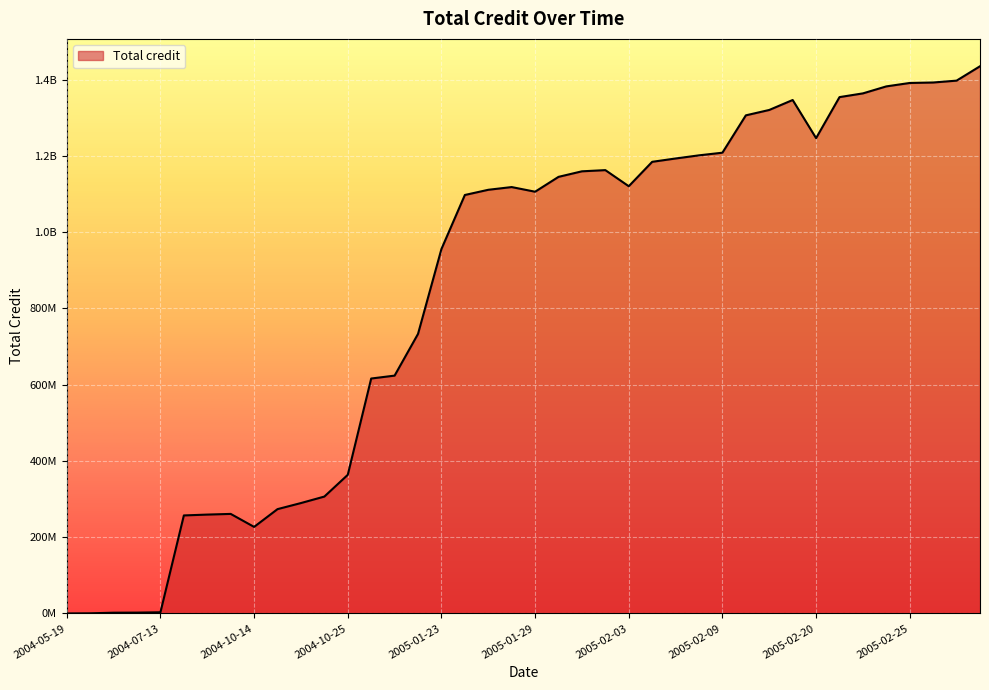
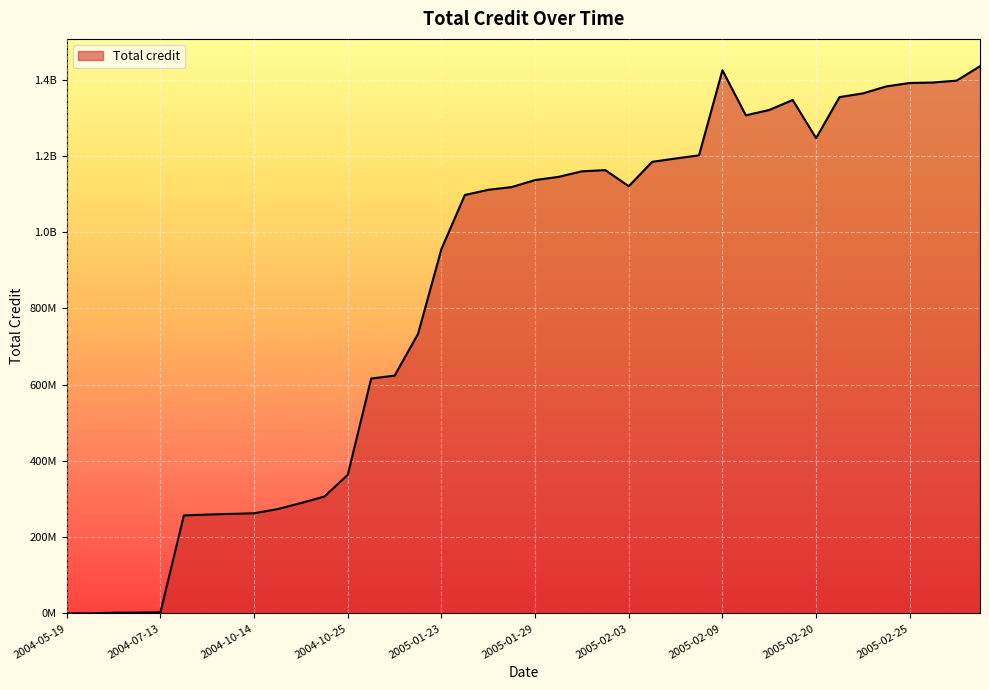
  {
    "2004-05-19": 0,
    "2004-07-13": 0,
-   "2004-10-14": 230000000,
+   "2004-10-14": 260000000,
    "2004-10-25": 360000000,
    "2005-01-23": 960000000,
-   "2005-01-29": 1110000000,
+   "2005-01-29": 1140000000,
    "2005-02-03": 1120000000,
-   "2005-02-09": 1210000000,
+   "2005-02-09": 1420000000,
    "2005-02-20": 1250000000,
    "2005-02-25": 1390000000
  }
